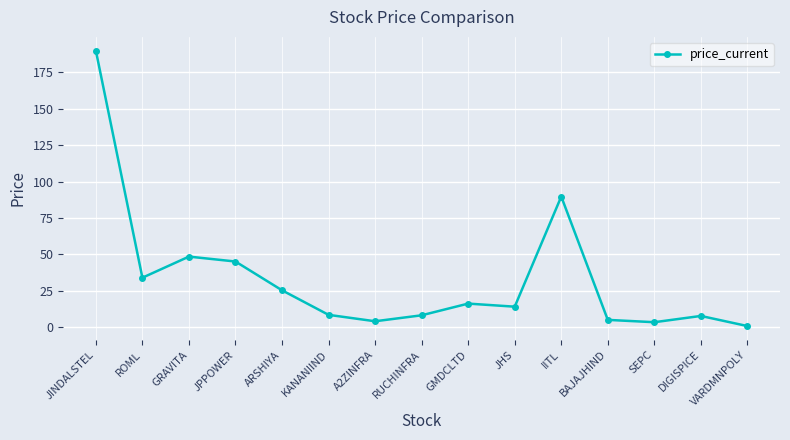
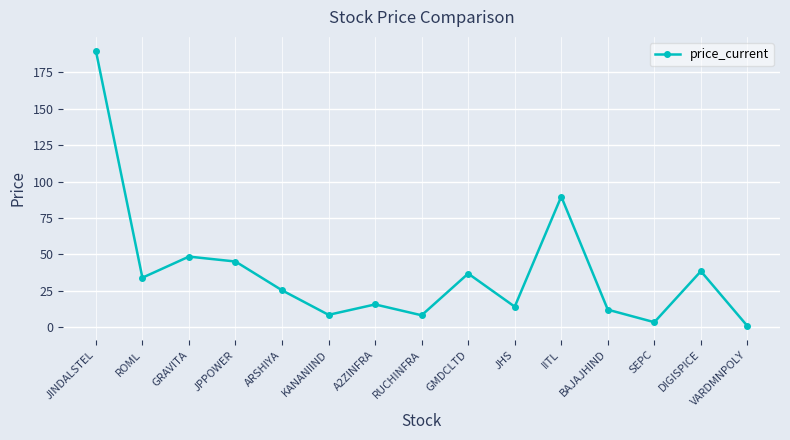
  {
    "JINDALSTEL": 190,
    "ROML": 34,
    "GRAVITA": 48,
    "JPPOWER": 45,
    "ARSHIYA": 25,
    "KANANIIND": 9,
-   "A2ZINFRA": 4,
+   "A2ZINFRA": 16,
    "RUCHINFRA": 8,
-   "GMDCLTD": 16,
+   "GMDCLTD": 37,
    "JHS": 14,
    "IITL": 90,
-   "BAJAJHIND": 5,
+   "BAJAJHIND": 12,
    "SEPC": 3,
-   "DIGISPICE": 8,
+   "DIGISPICE": 38,
    "VARDMNPOLY": 1
  }
